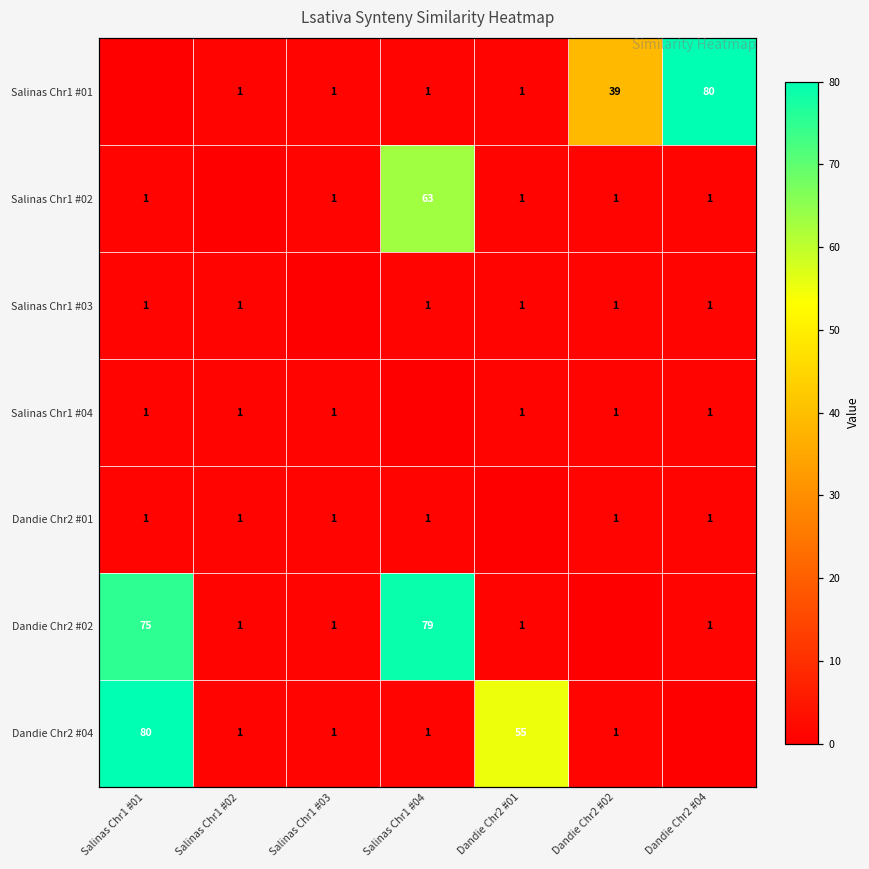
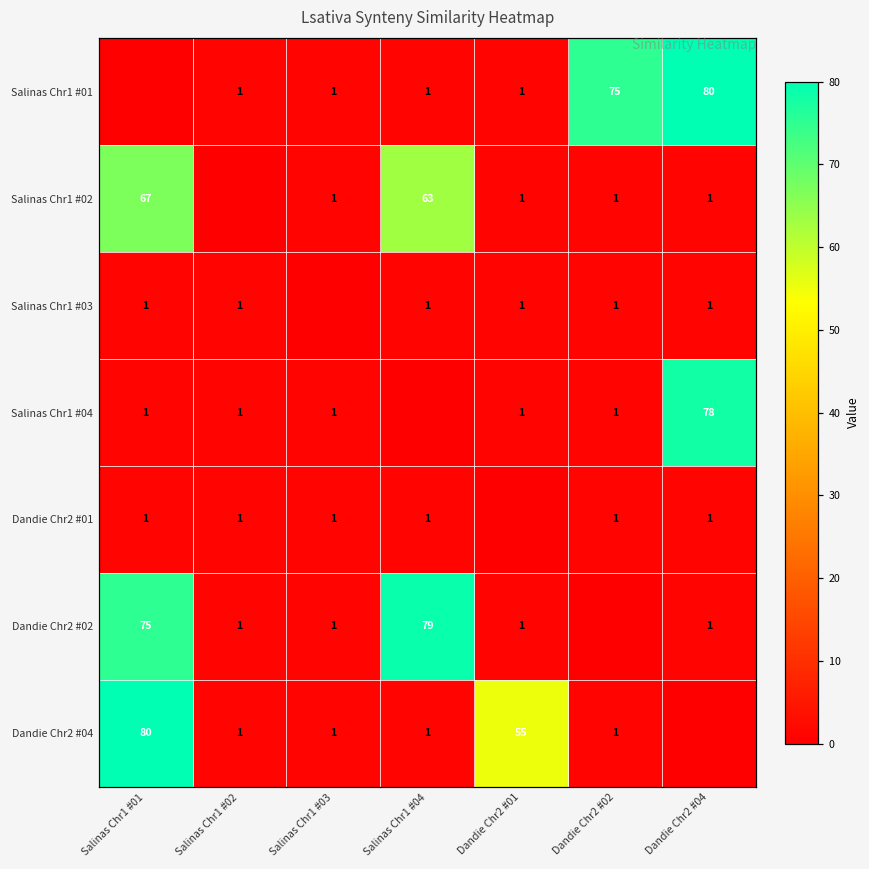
  {
    "Salinas Chr1 #01": {
      "Salinas Chr1 #02": 1,
      "Salinas Chr1 #03": 1,
      "Salinas Chr1 #04": 1,
      "Dandie Chr2 #01": 1,
-     "Dandie Chr2 #02": 39
+     "Dandie Chr2 #02": 75
    },
    "Salinas Chr1 #02": {
-     "Salinas Chr1 #01": 1,
+     "Salinas Chr1 #01": 67,
      "Salinas Chr1 #03": 1,
      "Salinas Chr1 #04": 63,
      "Dandie Chr2 #01": 1,
      "Dandie Chr2 #02": 1,
      "Dandie Chr2 #04": 1
    },
    "Salinas Chr1 #03": {
      "Salinas Chr1 #01": 1,
      "Salinas Chr1 #02": 1,
      "Salinas Chr1 #04": 1,
      "Dandie Chr2 #01": 1,
      "Dandie Chr2 #02": 1,
      "Dandie Chr2 #04": 1
    },
    "Salinas Chr1 #04": {
      "Salinas Chr1 #01": 1,
      "Salinas Chr1 #02": 1,
      "Salinas Chr1 #03": 1,
      "Dandie Chr2 #01": 1,
      "Dandie Chr2 #02": 1,
-     "Dandie Chr2 #04": 1
+     "Dandie Chr2 #04": 78
    },
    "Dandie Chr2 #01": {
      "Salinas Chr1 #01": 1,
      "Salinas Chr1 #02": 1,
      "Salinas Chr1 #03": 1,
      "Salinas Chr1 #04": 1,
      "Dandie Chr2 #02": 1,
      "Dandie Chr2 #04": 1
    },
    "Dandie Chr2 #02": {
      "Salinas Chr1 #01": 75,
      "Salinas Chr1 #02": 1,
      "Salinas Chr1 #03": 1,
      "Salinas Chr1 #04": 79,
      "Dandie Chr2 #01": 1,
      "Dandie Chr2 #04": 1
    },
    "Dandie Chr2 #04": {
      "Salinas Chr1 #01": 80,
      "Salinas Chr1 #02": 1,
      "Salinas Chr1 #03": 1,
      "Salinas Chr1 #04": 1,
      "Dandie Chr2 #01": 55,
      "Dandie Chr2 #02": 1
    }
  }
